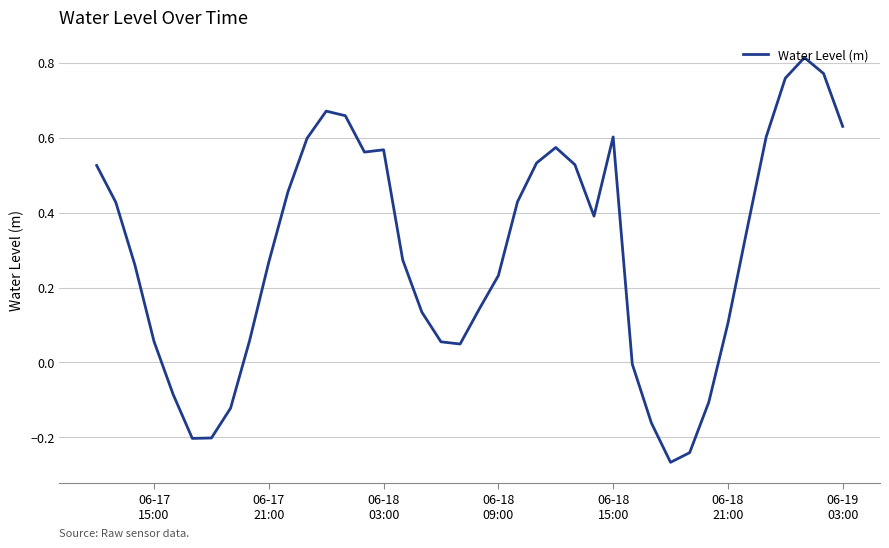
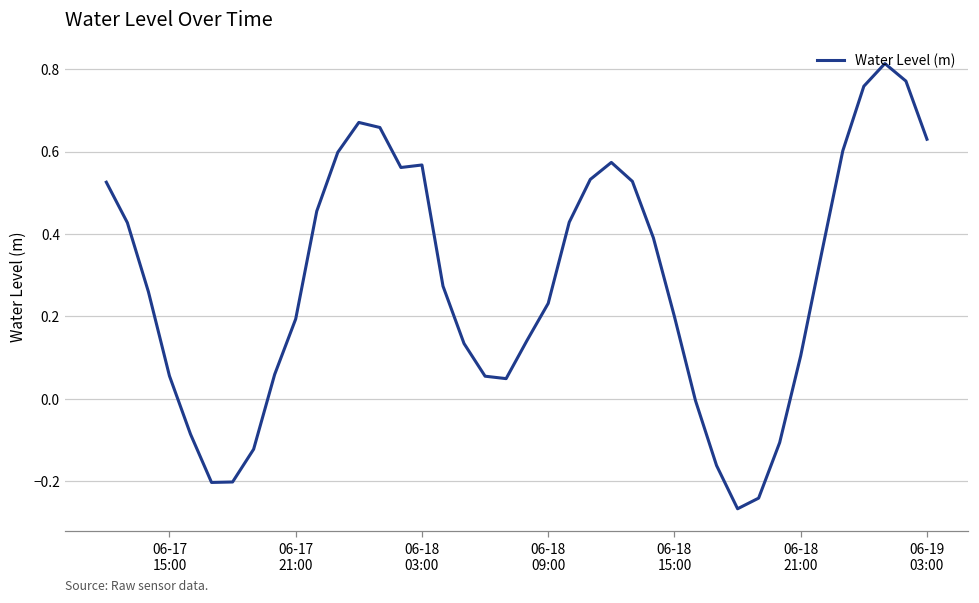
  {
    "06-17 15:00": 0.06,
-   "06-17 21:00": 0.27,
+   "06-17 21:00": 0.19,
    "06-18 03:00": 0.57,
    "06-18 09:00": 0.23,
-   "06-18 15:00": 0.60,
+   "06-18 15:00": 0.20,
    "06-18 21:00": 0.10,
    "06-19 03:00": 0.63
  }
